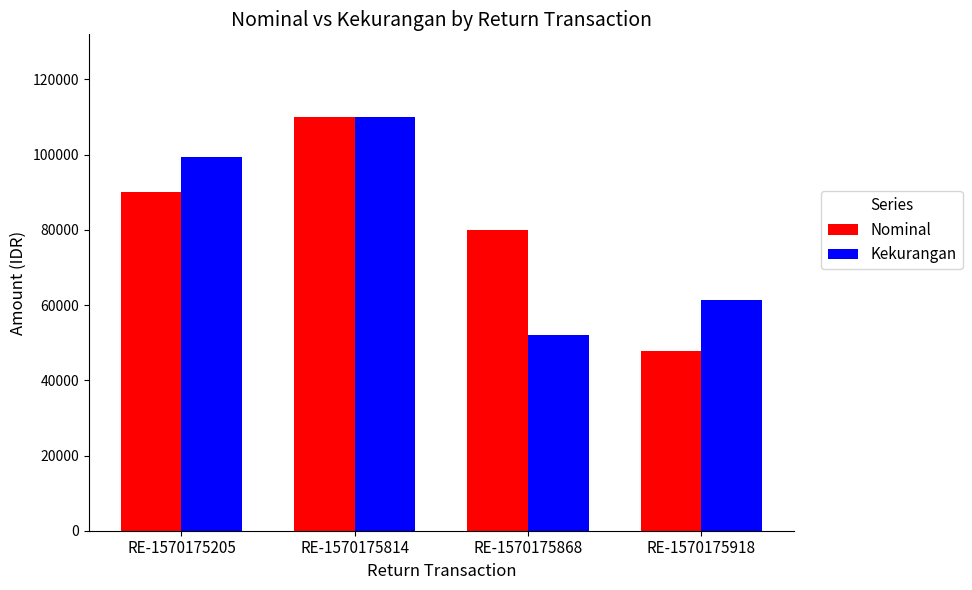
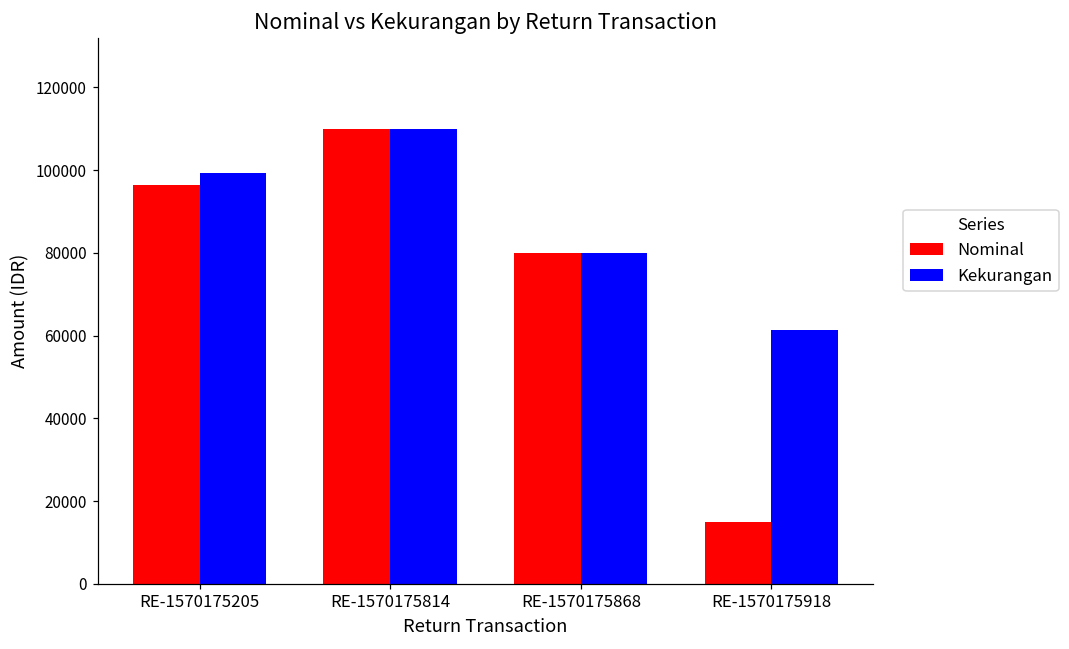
  {
    "Nominal": {
-     "RE-1570175205": 90000,
+     "RE-1570175205": 96000,
      "RE-1570175814": 110000,
      "RE-1570175868": 80000,
-     "RE-1570175918": 48000
+     "RE-1570175918": 15000
    },
    "Kekurangan": {
      "RE-1570175205": 99000,
      "RE-1570175814": 110000,
-     "RE-1570175868": 52000,
+     "RE-1570175868": 80000,
      "RE-1570175918": 61000
    }
  }
